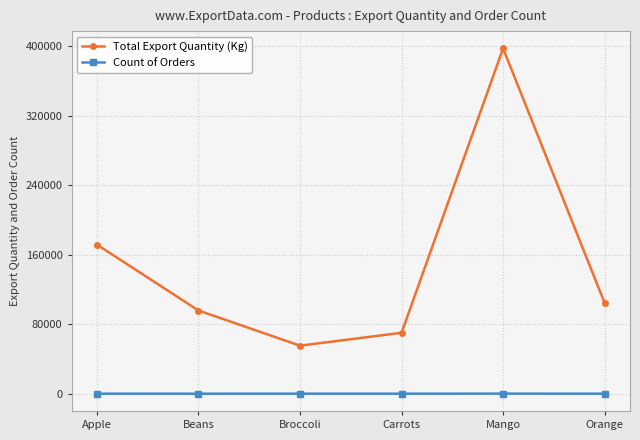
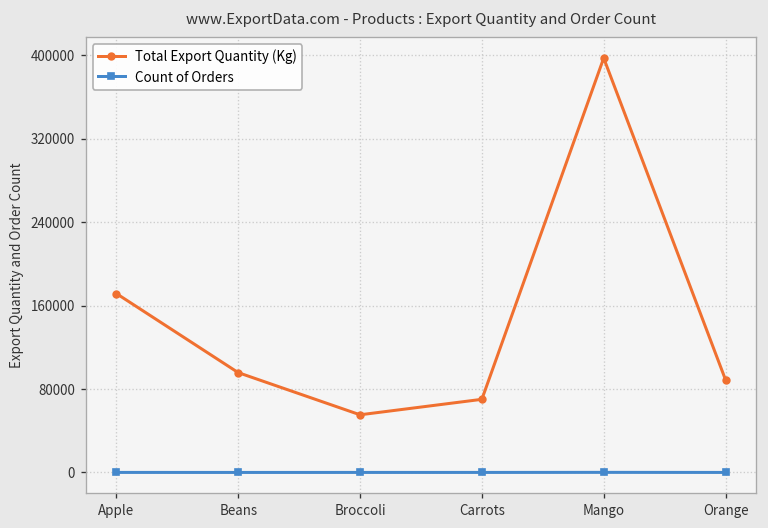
  {
    "Total Export Quantity (Kg)": {
      "Apple": 170000,
      "Beans": 100000,
      "Broccoli": 60000,
      "Carrots": 70000,
      "Mango": 400000,
-     "Orange": 100000
+     "Orange": 90000
    },
    "Count of Orders": {
      "Apple": 0,
      "Beans": 0,
      "Broccoli": 0,
      "Carrots": 0,
      "Mango": 0,
      "Orange": 0
    }
  }
